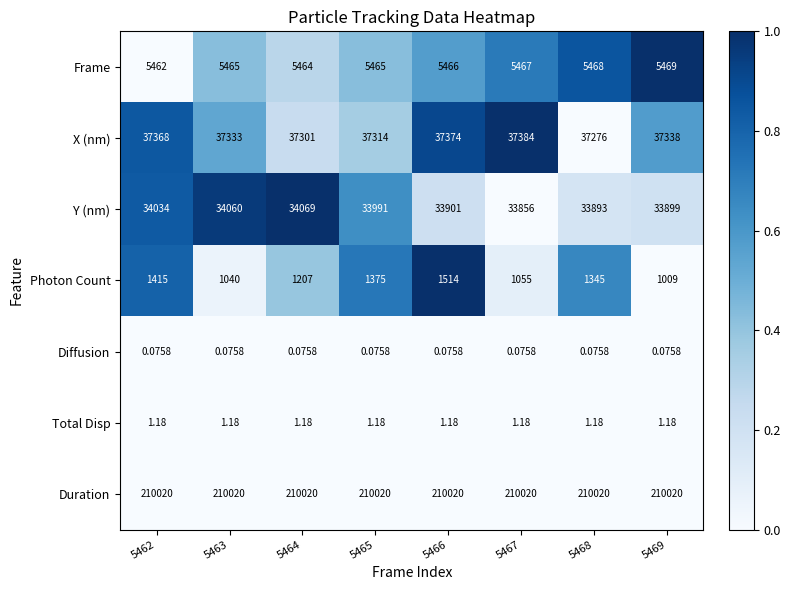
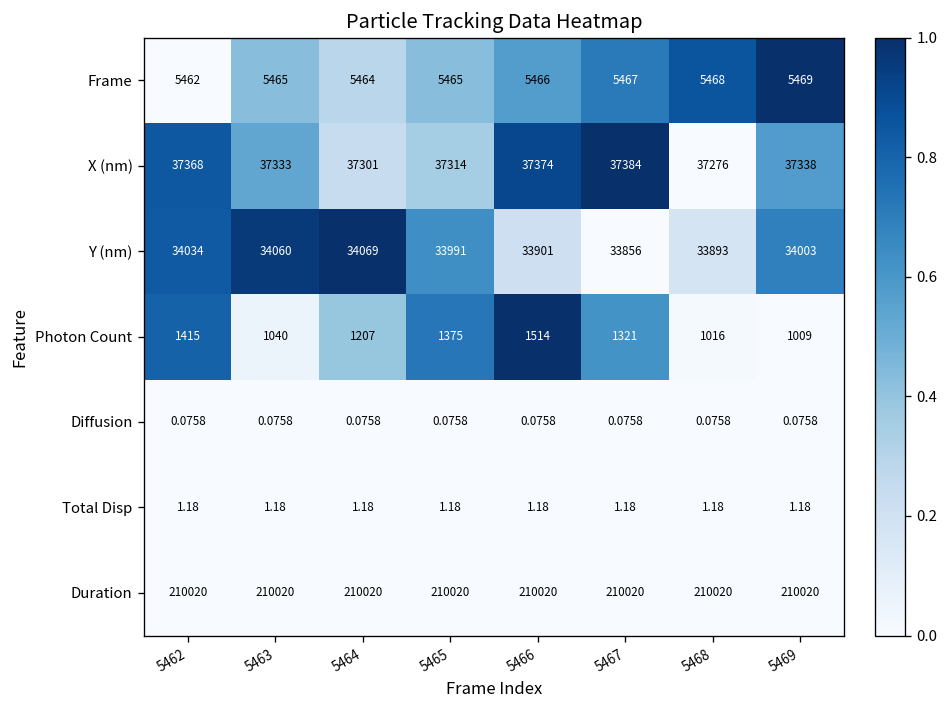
  {
    "Frame": {
      "5462": 5462,
      "5463": 5465,
      "5464": 5464,
      "5465": 5465,
      "5466": 5466,
      "5467": 5467,
      "5468": 5468,
      "5469": 5469
    },
    "X (nm)": {
      "5462": 37368,
      "5463": 37333,
      "5464": 37301,
      "5465": 37314,
      "5466": 37374,
      "5467": 37384,
      "5468": 37276,
      "5469": 37338
    },
    "Y (nm)": {
      "5462": 34034,
      "5463": 34060,
      "5464": 34069,
      "5465": 33991,
      "5466": 33901,
      "5467": 33856,
      "5468": 33893,
-     "5469": 33899
+     "5469": 34003
    },
    "Photon Count": {
      "5462": 1415,
      "5463": 1040,
      "5464": 1207,
      "5465": 1375,
      "5466": 1514,
-     "5467": 1055,
-     "5468": 1345,
+     "5467": 1321,
+     "5468": 1016,
      "5469": 1009
    },
    "Diffusion": {
      "5462": 0.0758,
      "5463": 0.0758,
      "5464": 0.0758,
      "5465": 0.0758,
      "5466": 0.0758,
      "5467": 0.0758,
      "5468": 0.0758,
      "5469": 0.0758
    },
    "Total Disp": {
      "5462": 1.18,
      "5463": 1.18,
      "5464": 1.18,
      "5465": 1.18,
      "5466": 1.18,
      "5467": 1.18,
      "5468": 1.18,
      "5469": 1.18
    },
    "Duration": {
      "5462": 210020,
      "5463": 210020,
      "5464": 210020,
      "5465": 210020,
      "5466": 210020,
      "5467": 210020,
      "5468": 210020,
      "5469": 210020
    }
  }
